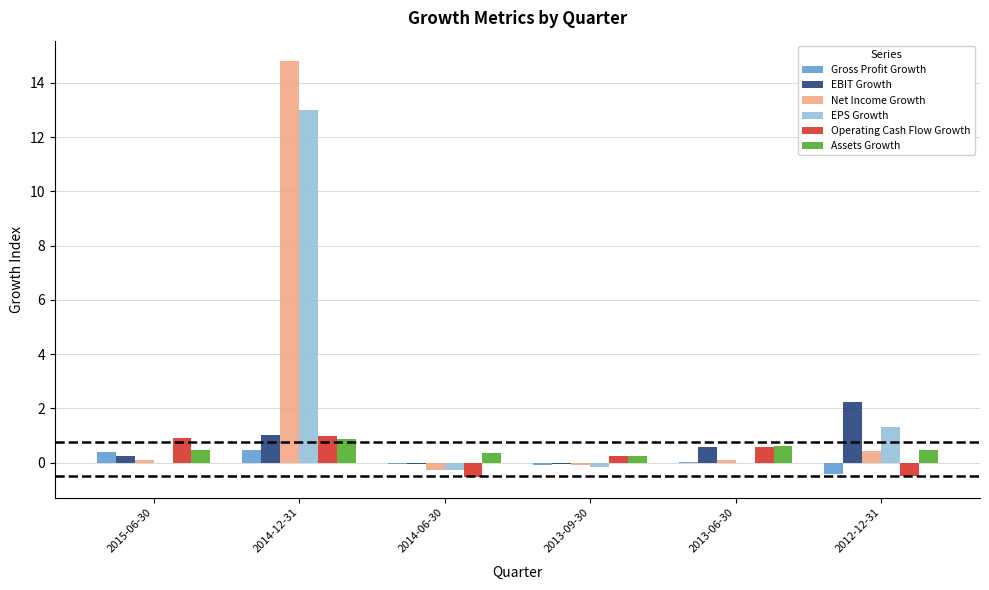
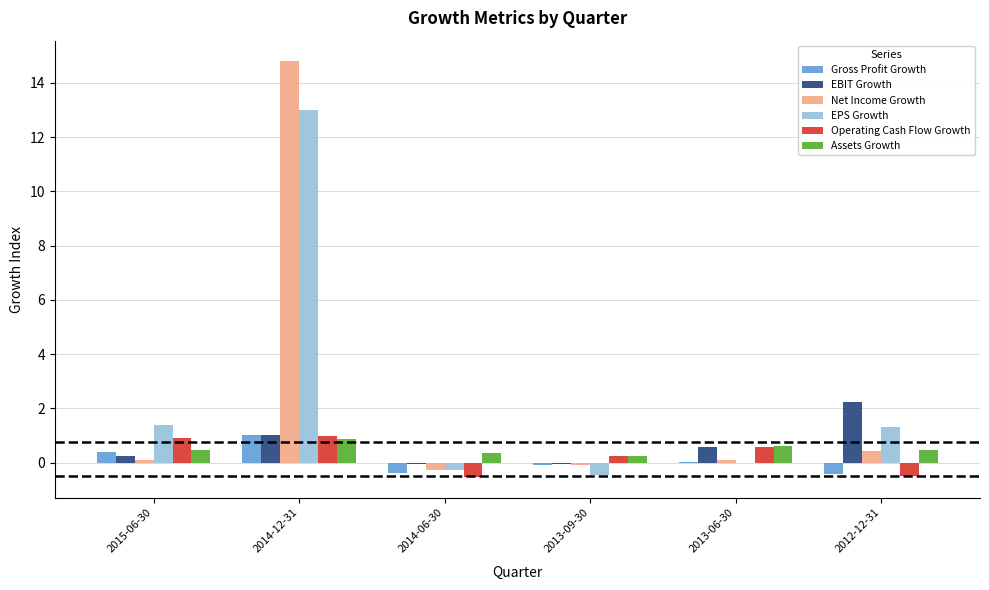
  {
    "Gross Profit Growth": {
      "2015-06-30": 0.4,
-     "2014-12-31": 0.4,
-     "2014-06-30": 0.0,
+     "2014-12-31": 1.0,
+     "2014-06-30": -0.4,
      "2013-09-30": -0.1,
      "2012-12-31": -0.4
    },
    "EBIT Growth": {
      "2015-06-30": 0.3,
      "2014-12-31": 1.0,
      "2013-06-30": 0.6,
      "2012-12-31": 2.2
    },
    "Net Income Growth": {
      "2015-06-30": 0.1,
      "2014-12-31": 14.8,
      "2014-06-30": -0.3,
      "2012-12-31": 0.4
    },
    "EPS Growth": {
-     "2015-06-30": 0.0,
+     "2015-06-30": 1.4,
      "2014-12-31": 13.0,
      "2014-06-30": -0.3,
-     "2013-09-30": -0.2,
+     "2013-09-30": -0.5,
      "2013-06-30": 0.0,
      "2012-12-31": 1.3
    },
    "Operating Cash Flow Growth": {
      "2015-06-30": 0.9,
      "2014-12-31": 1.0,
      "2014-06-30": -0.5,
      "2013-09-30": 0.3,
      "2013-06-30": 0.6,
      "2012-12-31": -0.5
    },
    "Assets Growth": {
      "2015-06-30": 0.5,
      "2014-12-31": 0.9,
      "2014-06-30": 0.4,
      "2013-09-30": 0.2,
      "2013-06-30": 0.6,
      "2012-12-31": 0.5
    }
  }
